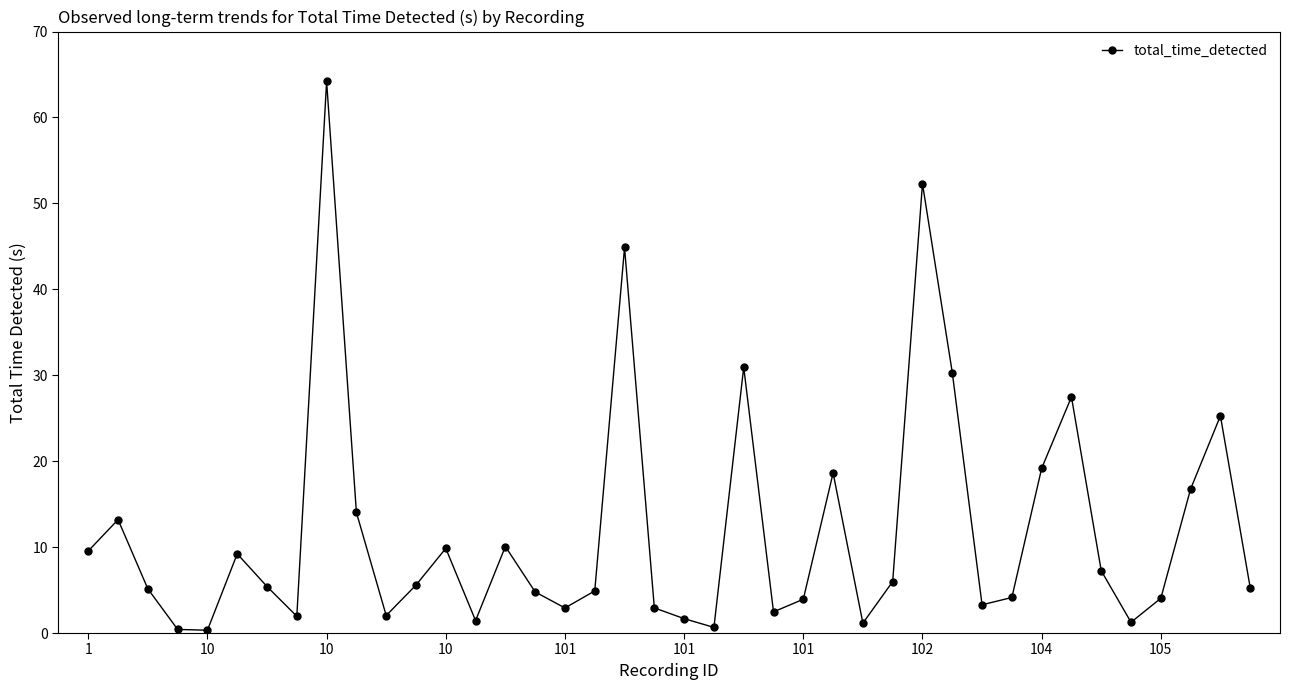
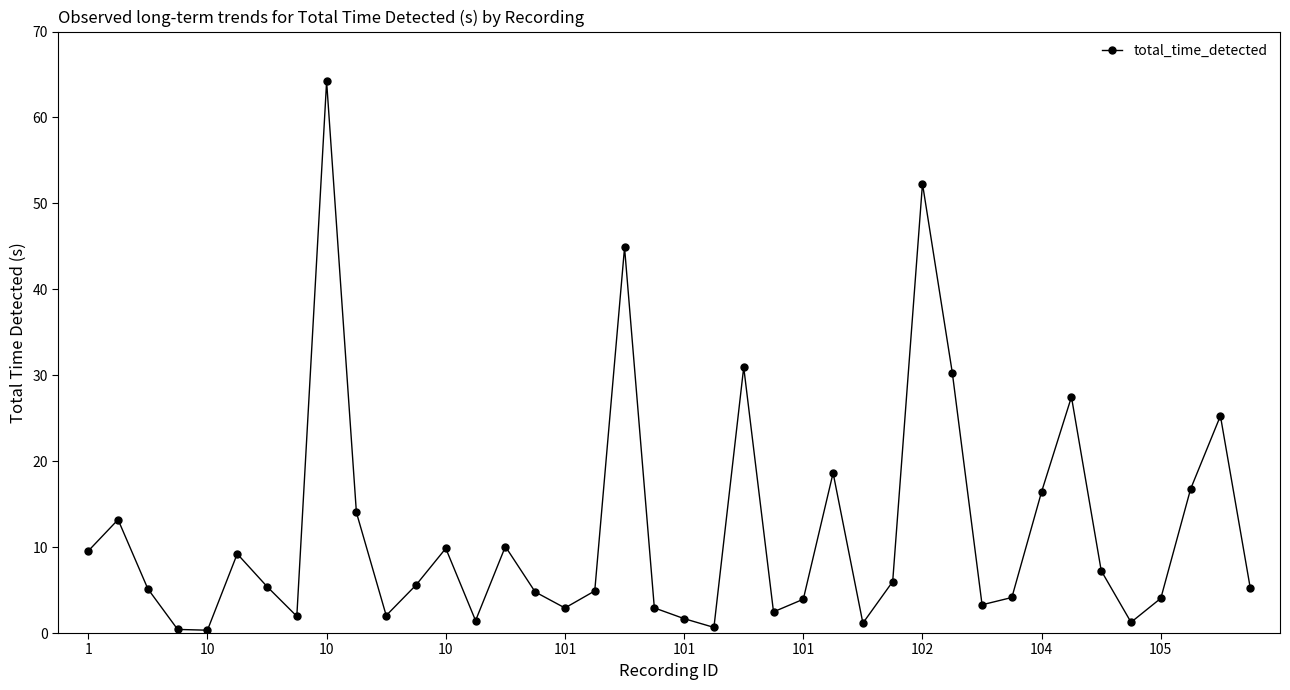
  {
    "102": 52,
-   "104": 19,
+   "104": 16,
    "105": 4
  }
